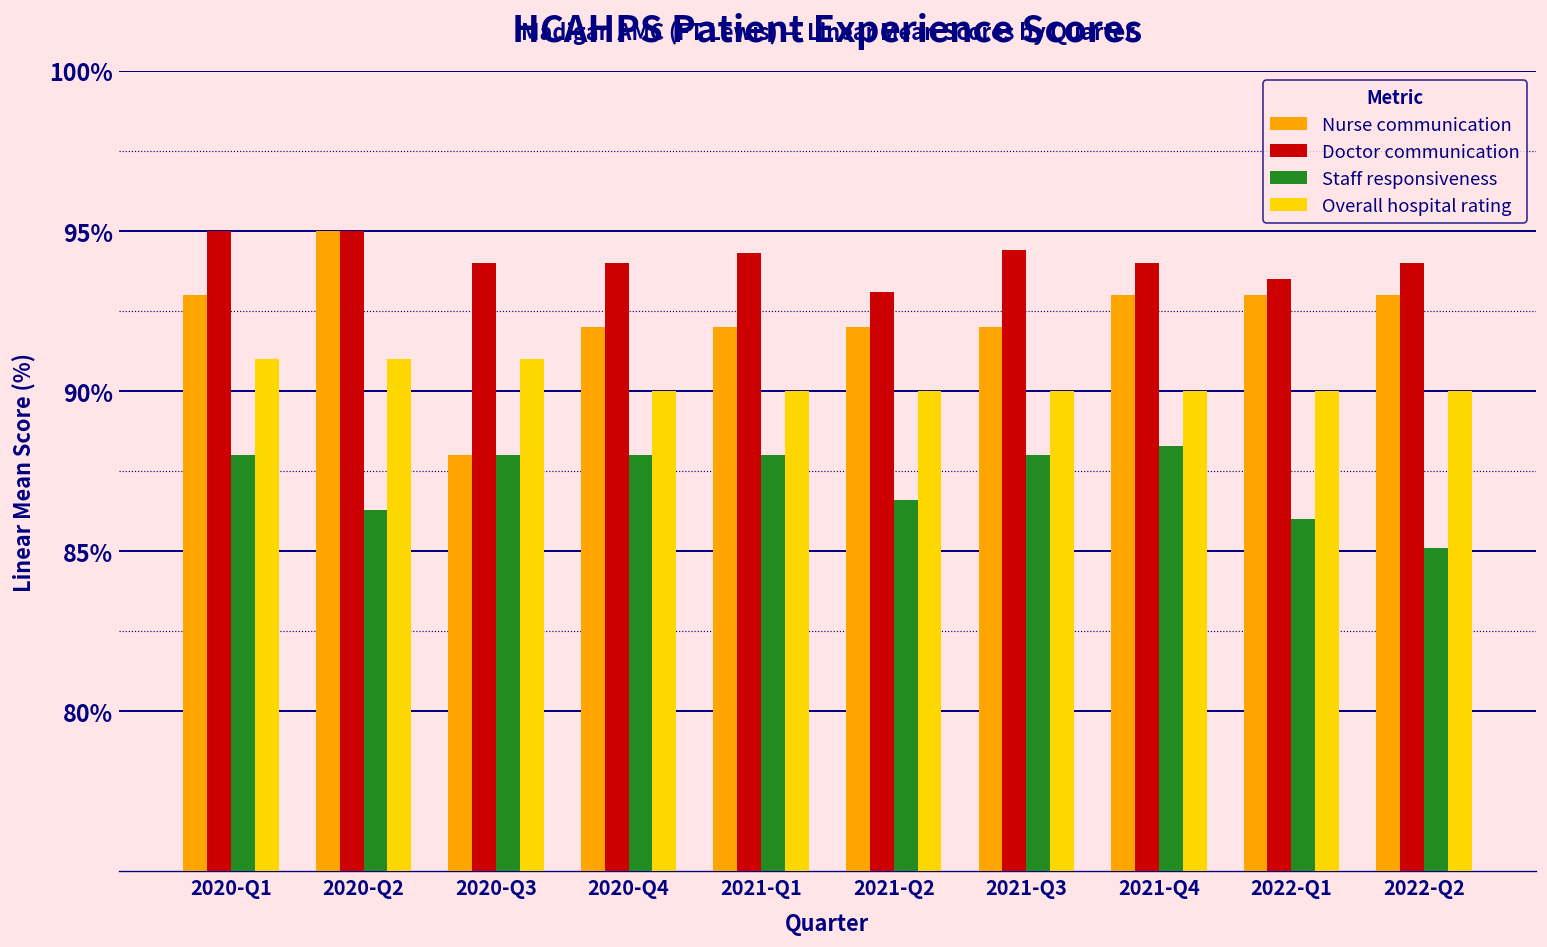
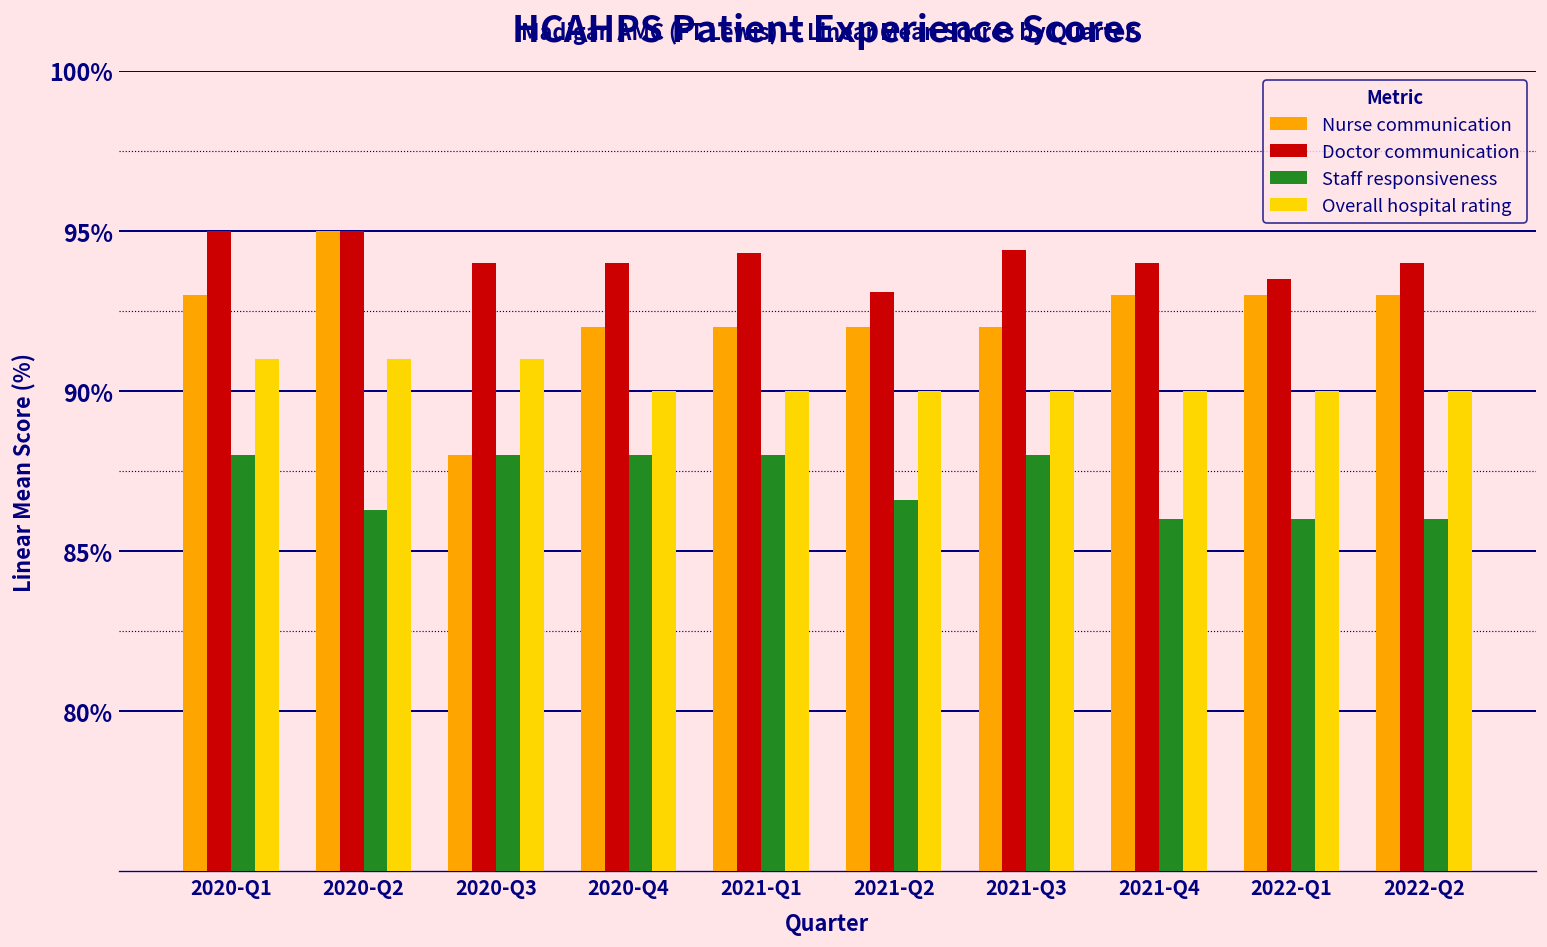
  {
    "Doctor communication": {
      "2020-Q1": "95.0%",
      "2020-Q2": "95.0%",
      "2020-Q3": "94.0%",
      "2020-Q4": "94.0%",
      "2021-Q1": "94.3%",
      "2021-Q2": "93.1%",
      "2021-Q3": "94.4%",
      "2021-Q4": "94.0%",
      "2022-Q1": "93.5%",
      "2022-Q2": "94.0%"
    },
    "Staff responsiveness": {
      "2020-Q1": "88.0%",
      "2020-Q2": "86.3%",
      "2020-Q3": "88.0%",
      "2020-Q4": "88.0%",
      "2021-Q1": "88.0%",
      "2021-Q2": "86.6%",
      "2021-Q3": "88.0%",
-     "2021-Q4": "88.3%",
+     "2021-Q4": "86.0%",
      "2022-Q1": "86.0%",
-     "2022-Q2": "85.1%"
+     "2022-Q2": "86.0%"
    }
  }
